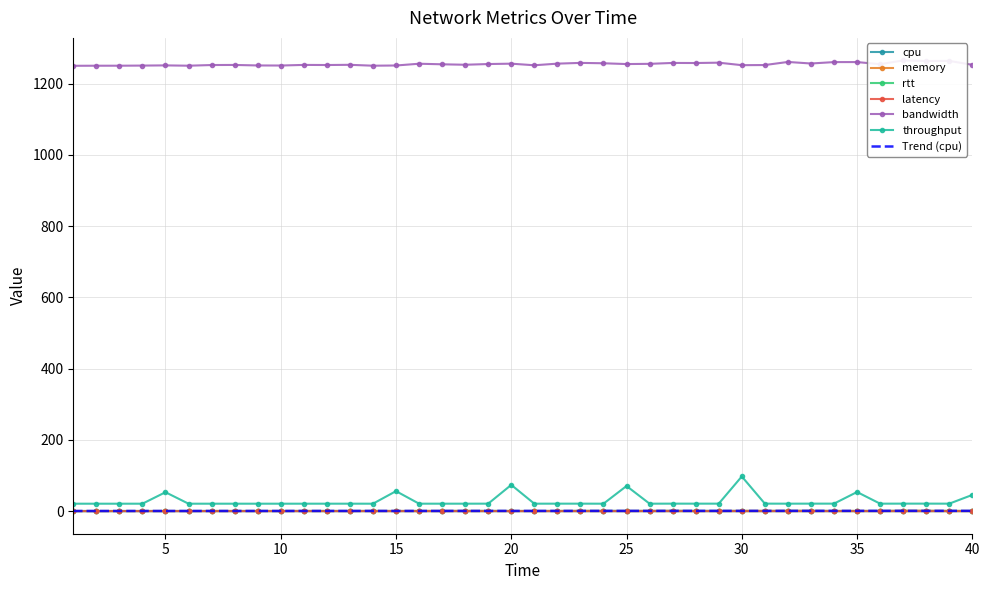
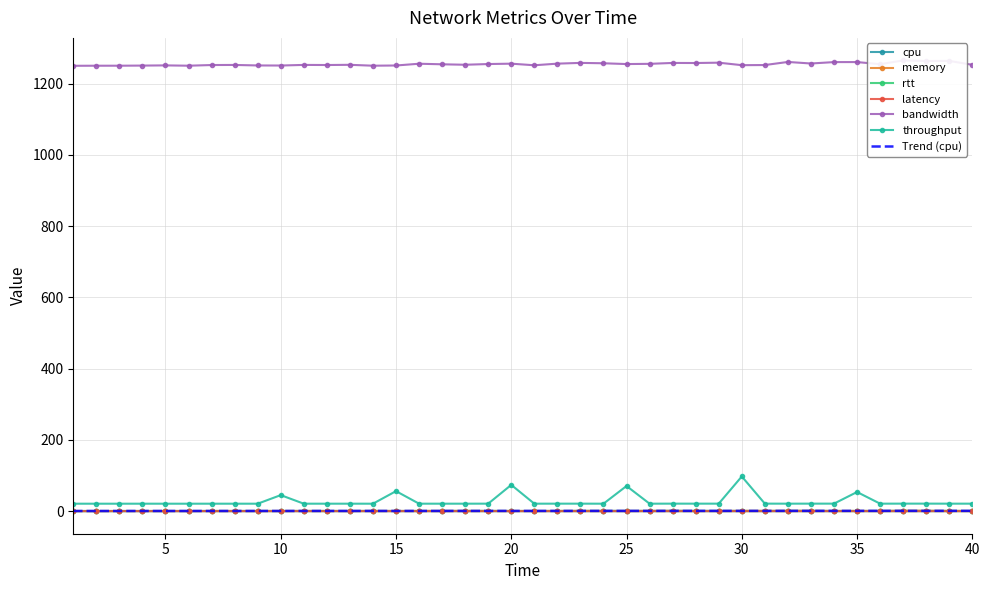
  {
    "Trend (cpu)": {
      "5": 0,
      "10": 0,
      "15": 0,
      "20": 0,
      "25": 0,
      "30": 0,
      "35": 0,
      "40": 0
    },
    "bandwidth": {
      "5": 1250,
      "10": 1250,
      "15": 1250,
      "20": 1260,
      "25": 1250,
      "30": 1250,
      "35": 1260,
      "40": 1250
    },
    "throughput": {
-     "5": 50,
-     "10": 20,
+     "5": 20,
+     "10": 50,
      "15": 60,
      "20": 70,
      "25": 70,
      "30": 100,
      "35": 50,
-     "40": 50
+     "40": 20
    }
  }
